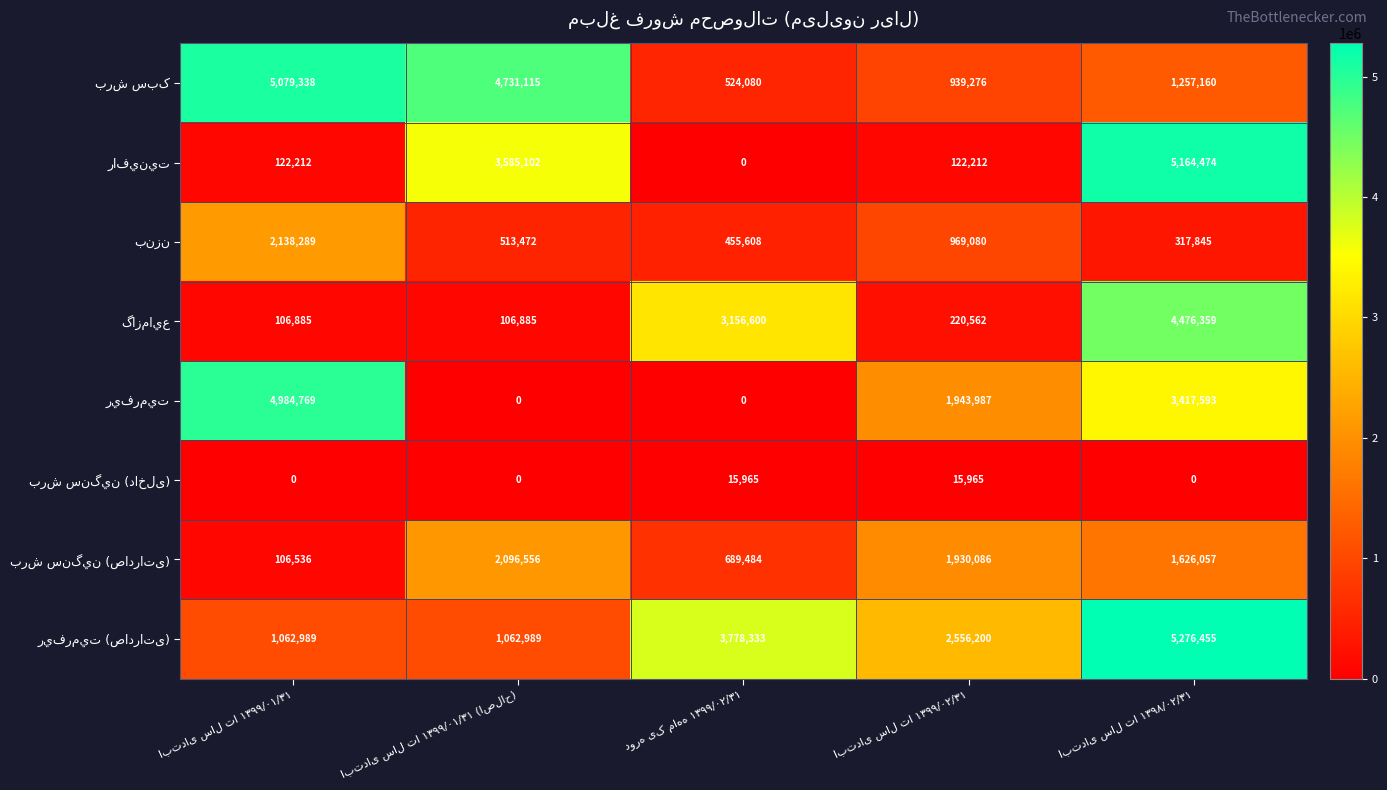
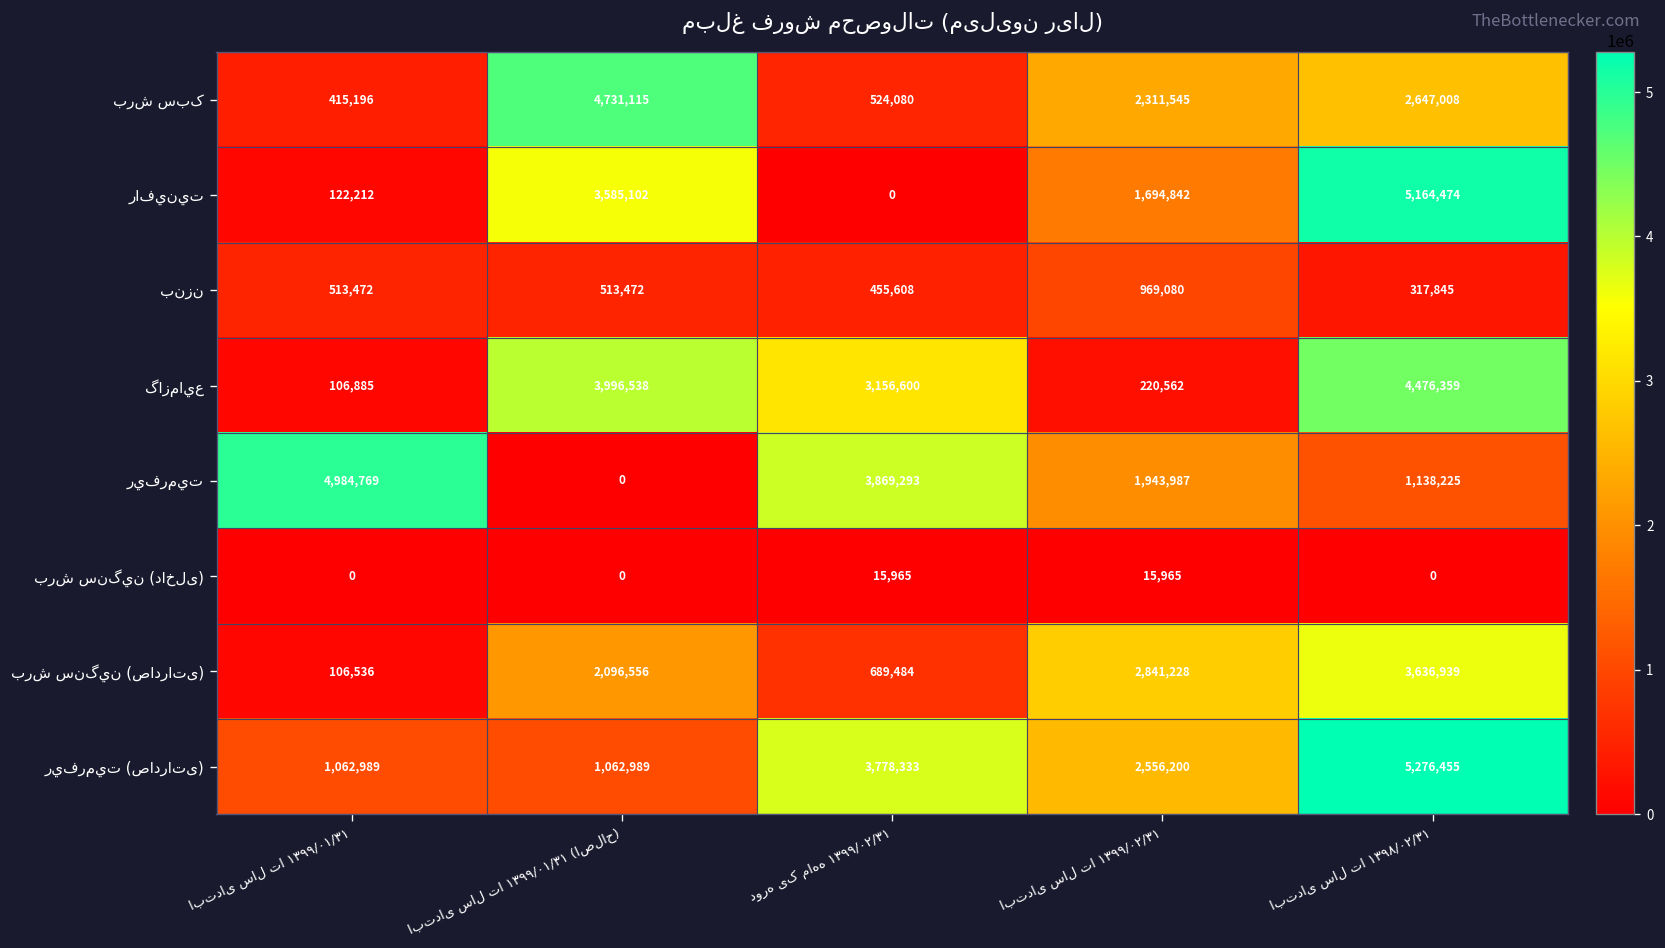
  {
    "برش سبک": {
-     "ابتدای سال تا ۱۳۹۹/۰۱/۳۱": "5,079,338",
+     "ابتدای سال تا ۱۳۹۹/۰۱/۳۱": "415,196",
      "ابتدای سال تا ۱۳۹۹/۰۱/۳۱ (اصلاح)": "4,731,115",
      "دوره یک ماهه ۱۳۹۹/۰۲/۳۱": "524,080",
-     "ابتدای سال تا ۱۳۹۹/۰۲/۳۱": "939,276",
-     "ابتدای سال تا ۱۳۹۸/۰۲/۳۱": "1,257,160"
+     "ابتدای سال تا ۱۳۹۹/۰۲/۳۱": "2,311,545",
+     "ابتدای سال تا ۱۳۹۸/۰۲/۳۱": "2,647,008"
    },
    "رافينيت": {
      "ابتدای سال تا ۱۳۹۹/۰۱/۳۱": "122,212",
      "ابتدای سال تا ۱۳۹۹/۰۱/۳۱ (اصلاح)": "3,585,102",
      "دوره یک ماهه ۱۳۹۹/۰۲/۳۱": "0",
-     "ابتدای سال تا ۱۳۹۹/۰۲/۳۱": "122,212",
+     "ابتدای سال تا ۱۳۹۹/۰۲/۳۱": "1,694,842",
      "ابتدای سال تا ۱۳۹۸/۰۲/۳۱": "5,164,474"
    },
    "بنزن": {
-     "ابتدای سال تا ۱۳۹۹/۰۱/۳۱": "2,138,289",
+     "ابتدای سال تا ۱۳۹۹/۰۱/۳۱": "513,472",
      "ابتدای سال تا ۱۳۹۹/۰۱/۳۱ (اصلاح)": "513,472",
      "دوره یک ماهه ۱۳۹۹/۰۲/۳۱": "455,608",
      "ابتدای سال تا ۱۳۹۹/۰۲/۳۱": "969,080",
      "ابتدای سال تا ۱۳۹۸/۰۲/۳۱": "317,845"
    },
    "گازمايع": {
      "ابتدای سال تا ۱۳۹۹/۰۱/۳۱": "106,885",
-     "ابتدای سال تا ۱۳۹۹/۰۱/۳۱ (اصلاح)": "106,885",
+     "ابتدای سال تا ۱۳۹۹/۰۱/۳۱ (اصلاح)": "3,996,538",
      "دوره یک ماهه ۱۳۹۹/۰۲/۳۱": "3,156,600",
      "ابتدای سال تا ۱۳۹۹/۰۲/۳۱": "220,562",
      "ابتدای سال تا ۱۳۹۸/۰۲/۳۱": "4,476,359"
    },
    "ريفرميت": {
      "ابتدای سال تا ۱۳۹۹/۰۱/۳۱": "4,984,769",
      "ابتدای سال تا ۱۳۹۹/۰۱/۳۱ (اصلاح)": "0",
-     "دوره یک ماهه ۱۳۹۹/۰۲/۳۱": "0",
+     "دوره یک ماهه ۱۳۹۹/۰۲/۳۱": "3,869,293",
      "ابتدای سال تا ۱۳۹۹/۰۲/۳۱": "1,943,987",
-     "ابتدای سال تا ۱۳۹۸/۰۲/۳۱": "3,417,593"
+     "ابتدای سال تا ۱۳۹۸/۰۲/۳۱": "1,138,225"
    },
    "برش سنگين (داخلی)": {
      "ابتدای سال تا ۱۳۹۹/۰۱/۳۱": "0",
      "ابتدای سال تا ۱۳۹۹/۰۱/۳۱ (اصلاح)": "0",
      "دوره یک ماهه ۱۳۹۹/۰۲/۳۱": "15,965",
      "ابتدای سال تا ۱۳۹۹/۰۲/۳۱": "15,965",
      "ابتدای سال تا ۱۳۹۸/۰۲/۳۱": "0"
    },
    "برش سنگين (صادراتی)": {
      "ابتدای سال تا ۱۳۹۹/۰۱/۳۱": "106,536",
      "ابتدای سال تا ۱۳۹۹/۰۱/۳۱ (اصلاح)": "2,096,556",
      "دوره یک ماهه ۱۳۹۹/۰۲/۳۱": "689,484",
-     "ابتدای سال تا ۱۳۹۹/۰۲/۳۱": "1,930,086",
-     "ابتدای سال تا ۱۳۹۸/۰۲/۳۱": "1,626,057"
+     "ابتدای سال تا ۱۳۹۹/۰۲/۳۱": "2,841,228",
+     "ابتدای سال تا ۱۳۹۸/۰۲/۳۱": "3,636,939"
    },
    "ريفرميت (صادراتی)": {
      "ابتدای سال تا ۱۳۹۹/۰۱/۳۱": "1,062,989",
      "ابتدای سال تا ۱۳۹۹/۰۱/۳۱ (اصلاح)": "1,062,989",
      "دوره یک ماهه ۱۳۹۹/۰۲/۳۱": "3,778,333",
      "ابتدای سال تا ۱۳۹۹/۰۲/۳۱": "2,556,200",
      "ابتدای سال تا ۱۳۹۸/۰۲/۳۱": "5,276,455"
    }
  }
